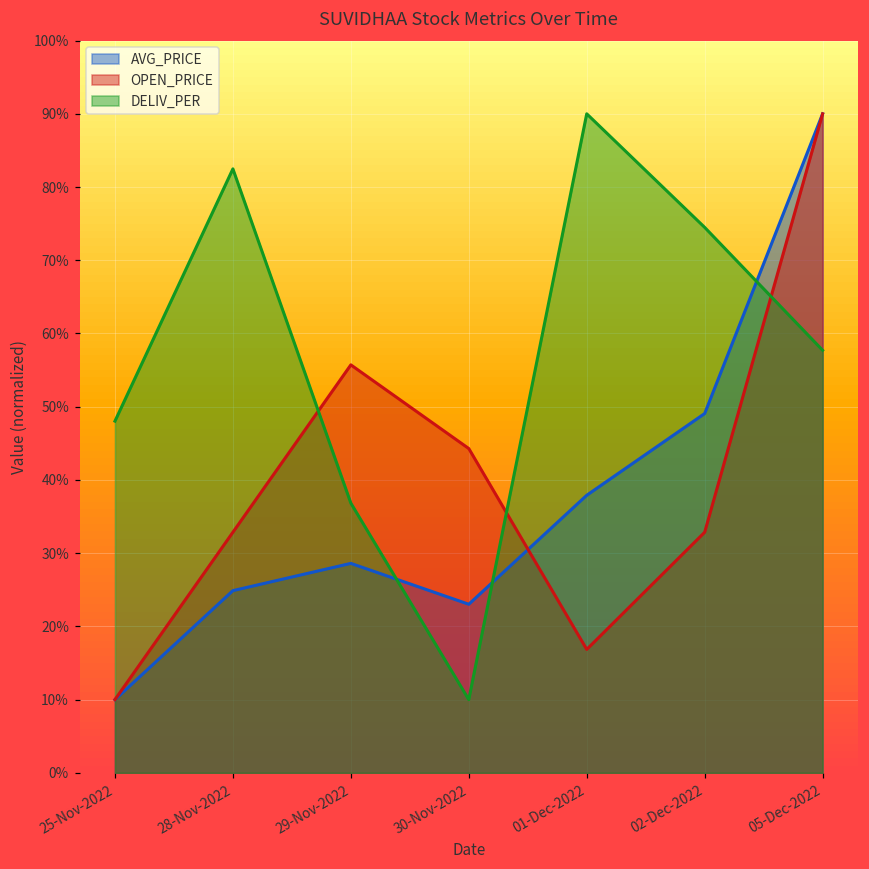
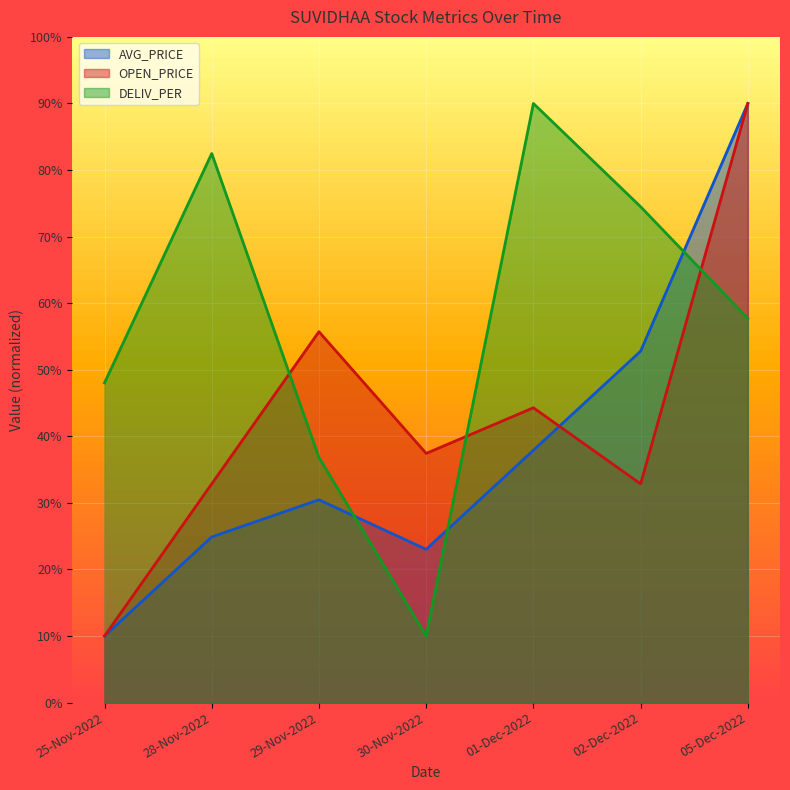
  {
    "AVG_PRICE": {
      "28-Nov-2022": "25%",
-     "29-Nov-2022": "29%",
+     "29-Nov-2022": "30%",
      "30-Nov-2022": "23%",
      "01-Dec-2022": "38%",
-     "02-Dec-2022": "49%"
+     "02-Dec-2022": "53%"
    },
    "OPEN_PRICE": {
      "28-Nov-2022": "33%",
      "29-Nov-2022": "56%",
-     "30-Nov-2022": "44%",
-     "01-Dec-2022": "17%",
+     "30-Nov-2022": "37%",
+     "01-Dec-2022": "44%",
      "02-Dec-2022": "33%"
    },
    "DELIV_PER": {
      "25-Nov-2022": "48%",
      "28-Nov-2022": "82%",
      "29-Nov-2022": "37%",
      "30-Nov-2022": "10%",
      "01-Dec-2022": "90%",
      "02-Dec-2022": "74%",
      "05-Dec-2022": "58%"
    }
  }
